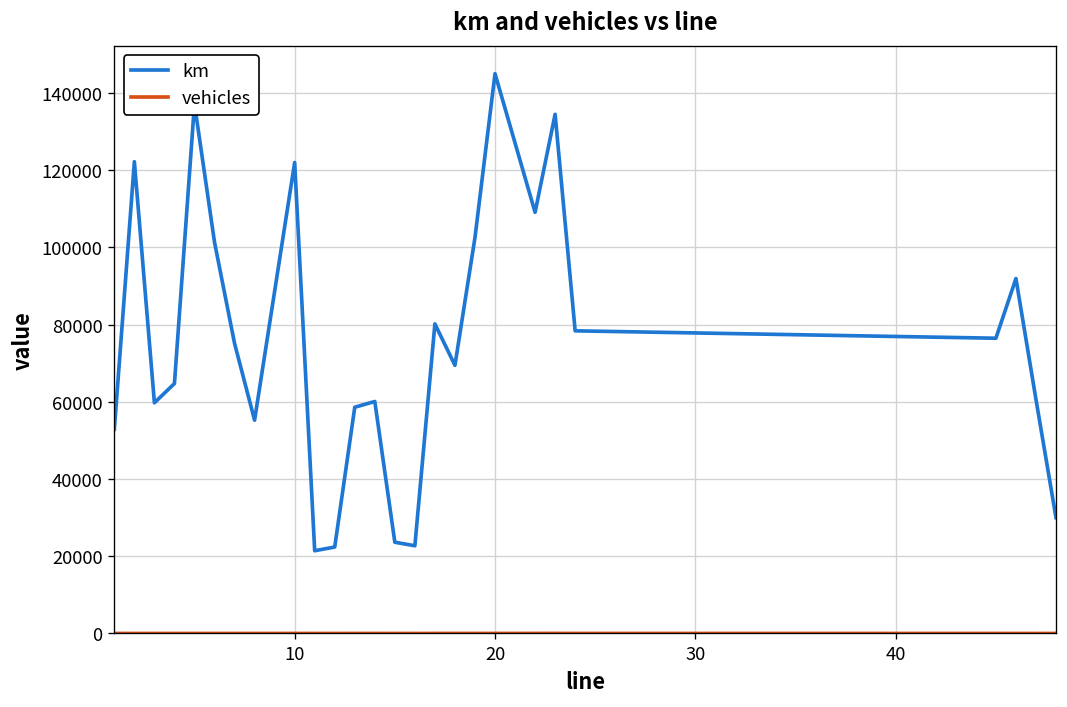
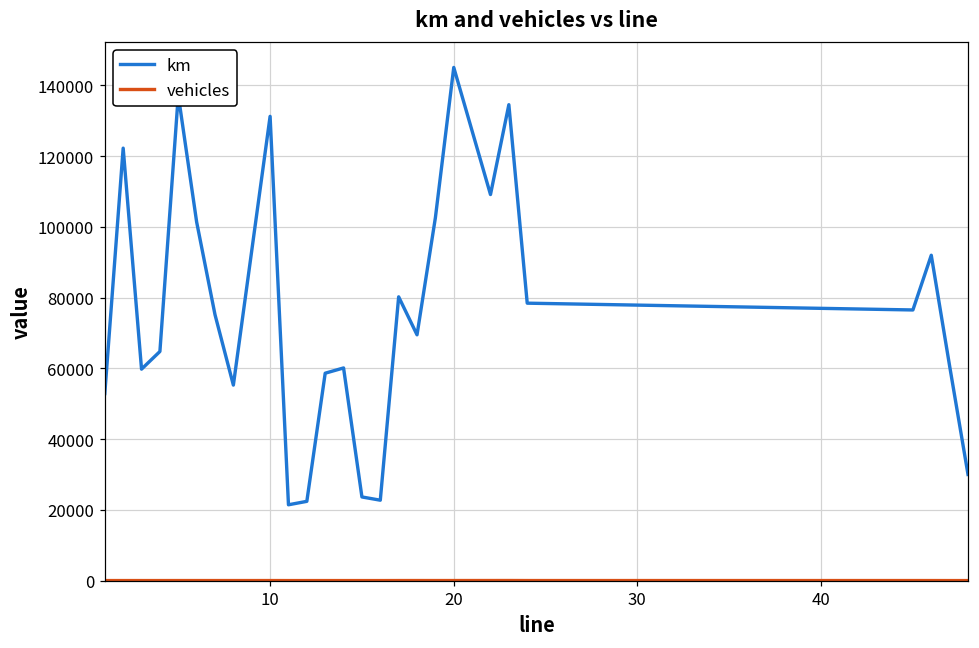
  {
    "km": {
-     "10": 122000,
+     "10": 131000,
      "20": 145000
    },
    "vehicles": {
      "10": 0,
      "20": 0
    }
  }
